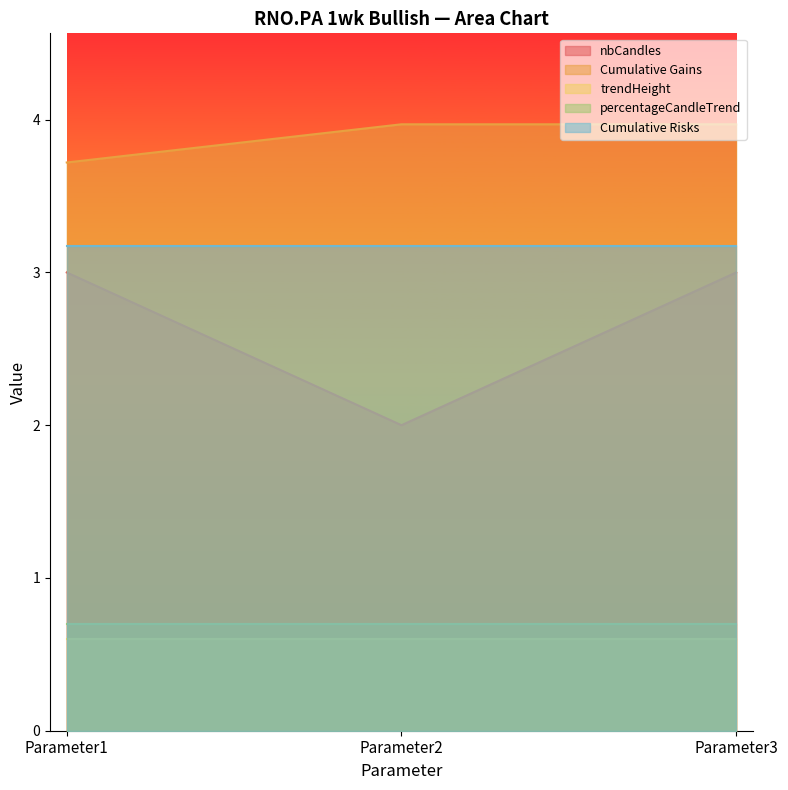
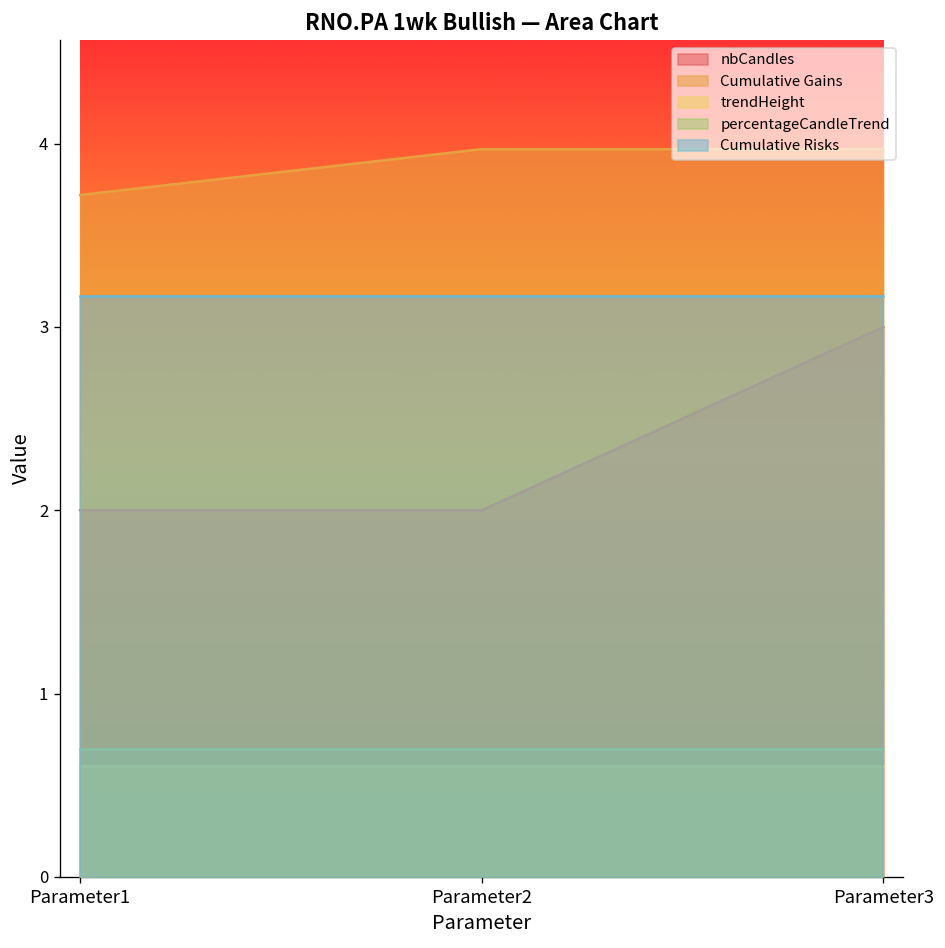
  {
    "nbCandles": {
-     "Parameter1": 3,
+     "Parameter1": 2,
      "Parameter2": 2,
      "Parameter3": 3
    },
    "percentageCandleTrend": {
      "Parameter1": 0.70,
      "Parameter2": 0.70,
      "Parameter3": 0.70
    },
    "Cumulative Risks": {
      "Parameter1": 3.17,
      "Parameter2": 3.17,
      "Parameter3": 3.17
    }
  }
